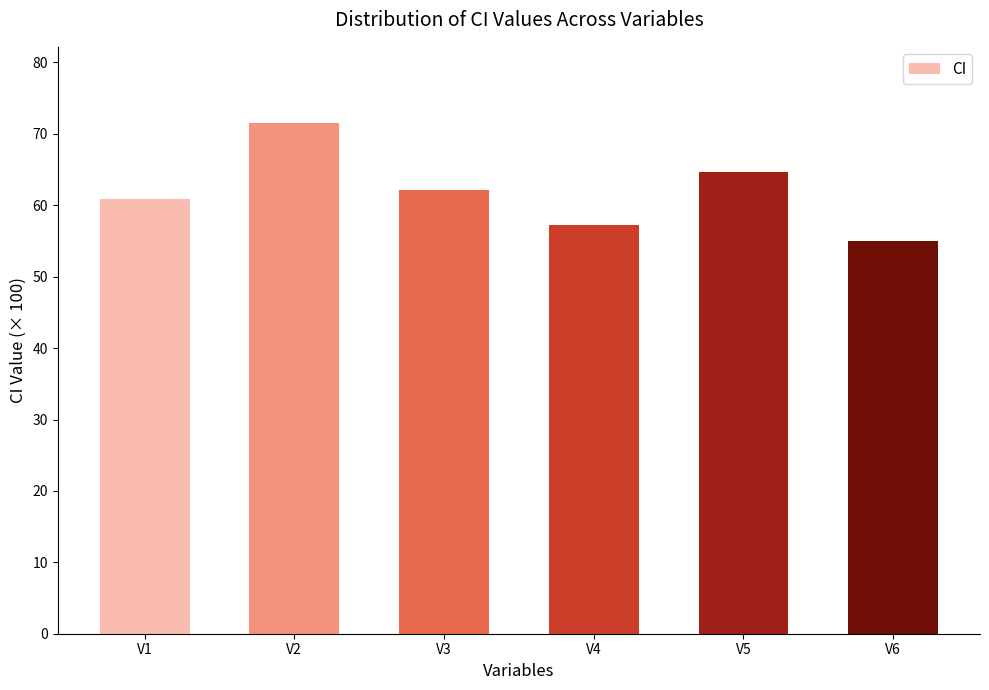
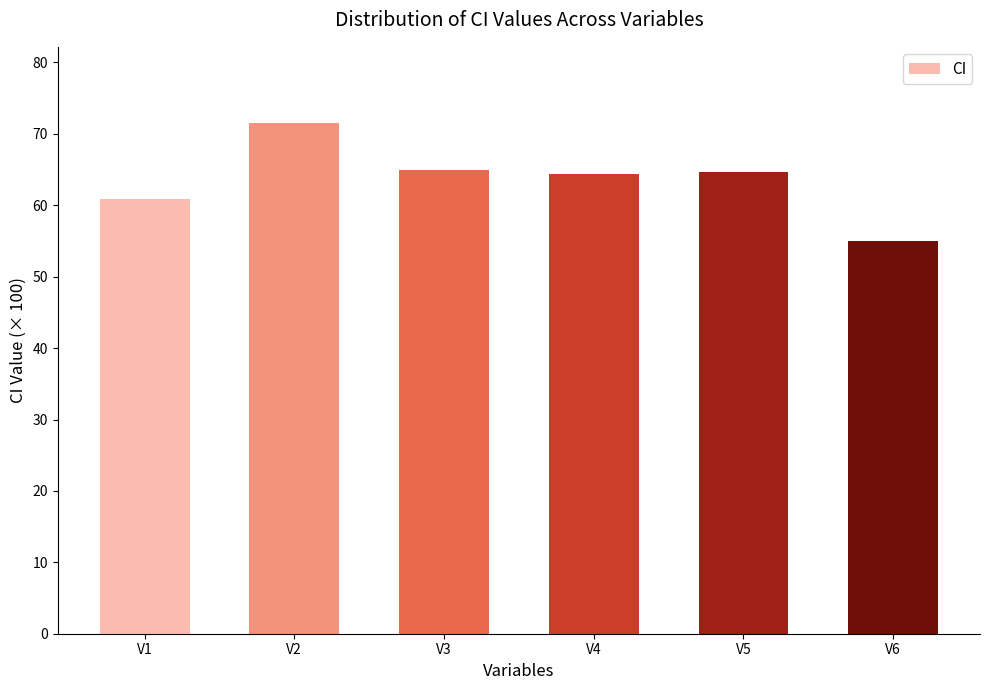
  {
    "V1": 61,
    "V2": 71,
-   "V3": 62,
-   "V4": 57,
+   "V3": 65,
+   "V4": 64,
    "V5": 65,
    "V6": 55
  }
